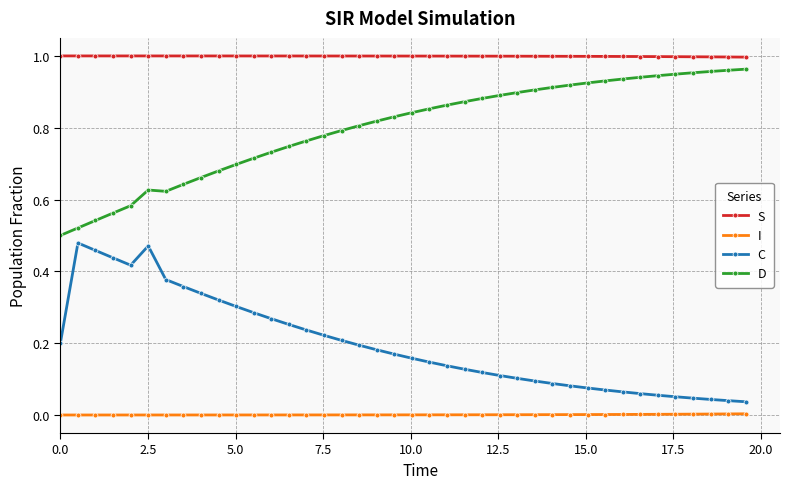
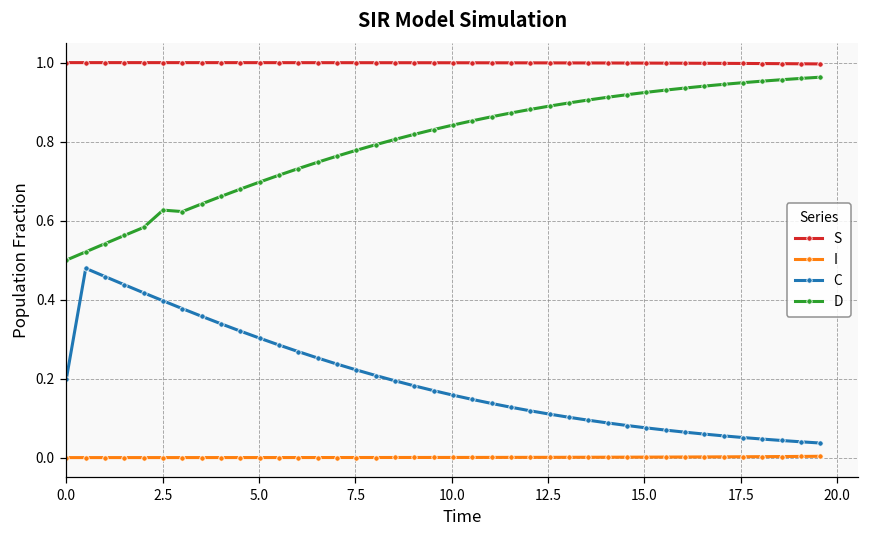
  {
    "S": {
      "0.0": 1.00,
      "2.5": 1.00
    },
    "I": {
      "0.0": 0.00,
      "2.5": 0.00
    },
    "C": {
      "0.0": 0.20,
-     "2.5": 0.47
+     "2.5": 0.40
    },
    "D": {
      "0.0": 0.50,
      "2.5": 0.63
    }
  }
